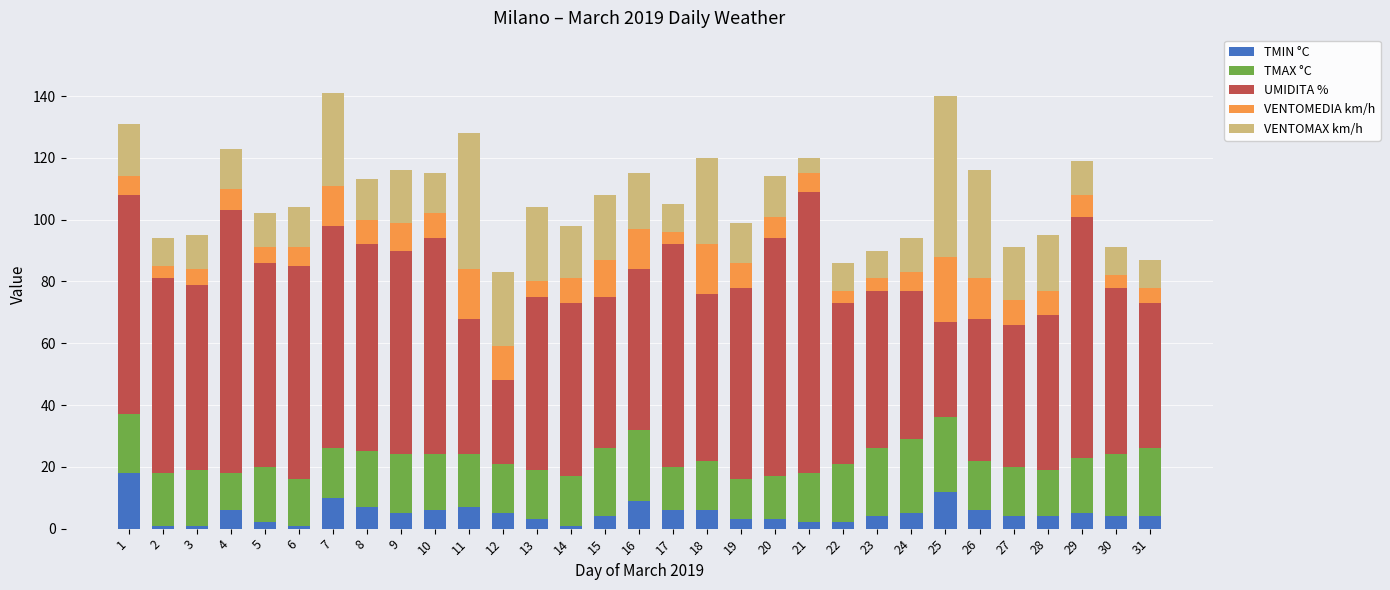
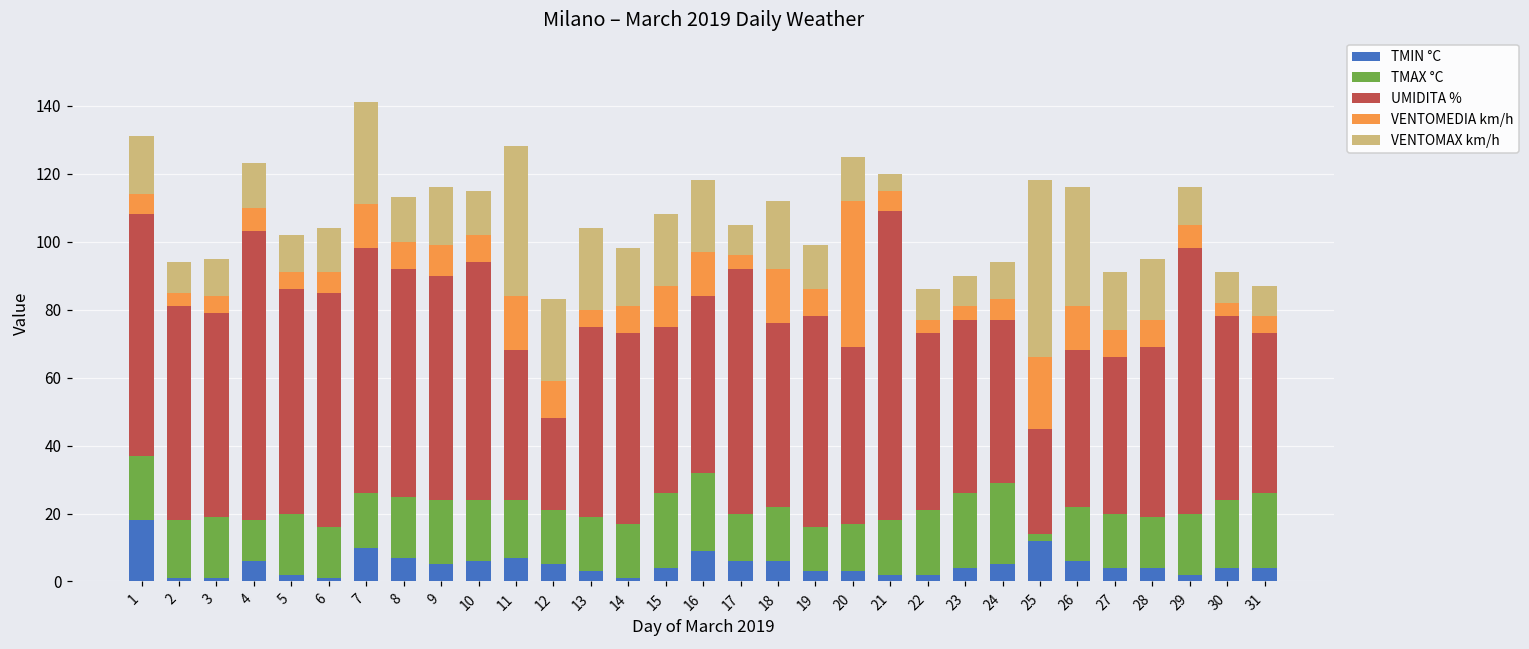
  {
    "TMIN °C": {
      "1": 18,
      "2": 1,
      "3": 1,
      "4": 6,
      "5": 2,
      "6": 1,
      "7": 10,
      "8": 7,
      "9": 5,
      "10": 6,
      "11": 7,
      "12": 5,
      "13": 3,
      "14": 1,
      "15": 4,
      "16": 9,
      "17": 6,
      "18": 6,
      "19": 3,
      "20": 3,
      "21": 2,
      "22": 2,
      "23": 4,
      "24": 5,
      "25": 12,
      "26": 6,
      "27": 4,
      "28": 4,
-     "29": 5,
+     "29": 2,
      "30": 4,
      "31": 4
    },
    "TMAX °C": {
      "1": 19,
      "2": 17,
      "3": 18,
      "4": 12,
      "5": 18,
      "6": 15,
      "7": 16,
      "8": 18,
      "9": 19,
      "10": 18,
      "11": 17,
      "12": 16,
      "13": 16,
      "14": 16,
      "15": 22,
      "16": 23,
      "17": 14,
      "18": 16,
      "19": 13,
      "20": 14,
      "21": 16,
      "22": 19,
      "23": 22,
      "24": 24,
-     "25": 24,
+     "25": 2,
      "26": 16,
      "27": 16,
      "28": 15,
      "29": 18,
      "30": 20,
      "31": 22
    },
    "UMIDITA %": {
      "1": 71,
      "2": 63,
      "3": 60,
      "4": 85,
      "5": 66,
      "6": 69,
      "7": 72,
      "8": 67,
      "9": 66,
      "10": 70,
      "11": 44,
      "12": 27,
      "13": 56,
      "14": 56,
      "15": 49,
      "16": 52,
      "17": 72,
      "18": 54,
      "19": 62,
-     "20": 77,
+     "20": 52,
      "21": 91,
      "22": 52,
      "23": 51,
      "24": 48,
      "25": 31,
      "26": 46,
      "27": 46,
      "28": 50,
      "29": 78,
      "30": 54,
      "31": 47
    },
    "VENTOMEDIA km/h": {
      "1": 6,
      "2": 4,
      "3": 5,
      "4": 7,
      "5": 5,
      "6": 6,
      "7": 13,
      "8": 8,
      "9": 9,
      "10": 8,
      "11": 16,
      "12": 11,
      "13": 5,
      "14": 8,
      "15": 12,
      "16": 13,
      "17": 4,
      "18": 16,
      "19": 8,
-     "20": 7,
+     "20": 43,
      "21": 6,
      "22": 4,
      "23": 4,
      "24": 6,
      "25": 21,
      "26": 13,
      "27": 8,
      "28": 8,
      "29": 7,
      "30": 4,
      "31": 5
    },
    "VENTOMAX km/h": {
      "1": 17,
      "2": 9,
      "3": 11,
      "4": 13,
      "5": 11,
      "6": 13,
      "7": 30,
      "8": 13,
      "9": 17,
      "10": 13,
      "11": 44,
      "12": 24,
      "13": 24,
      "14": 17,
      "15": 21,
-     "16": 18,
+     "16": 21,
      "17": 9,
-     "18": 28,
+     "18": 20,
      "19": 13,
      "20": 13,
      "21": 5,
      "22": 9,
      "23": 9,
      "24": 11,
      "25": 52,
      "26": 35,
      "27": 17,
      "28": 18,
      "29": 11,
      "30": 9,
      "31": 9
    }
  }
